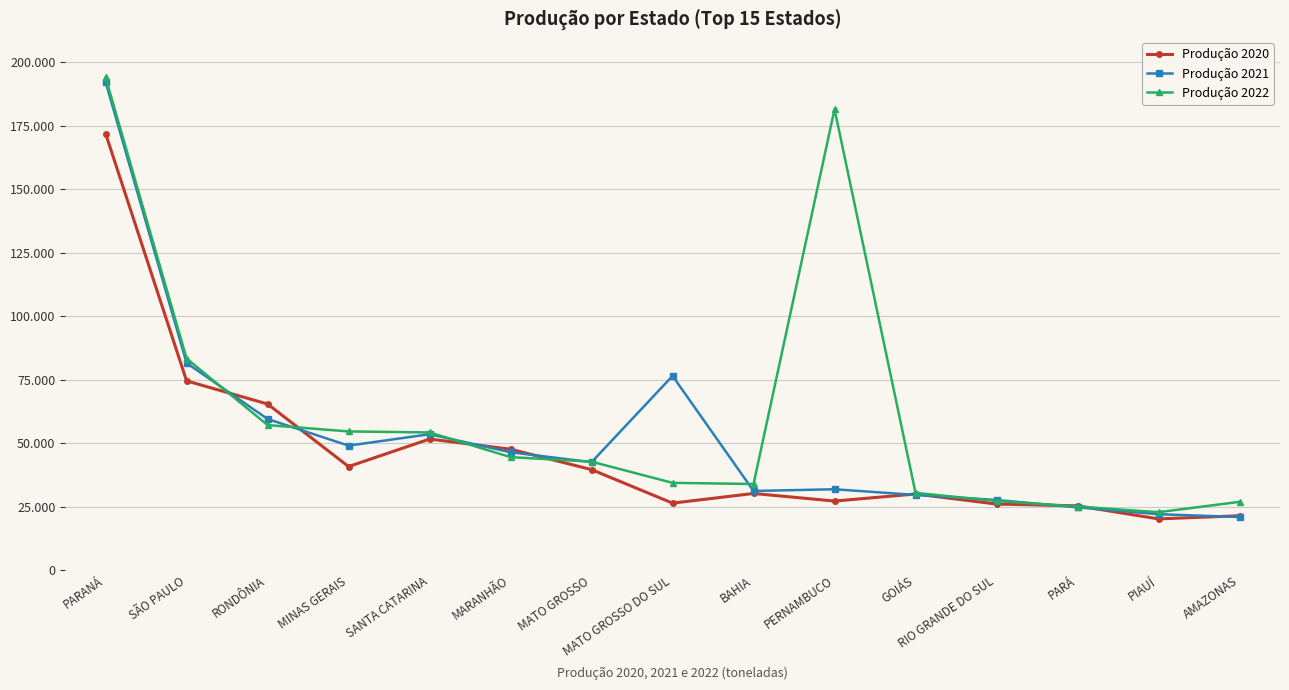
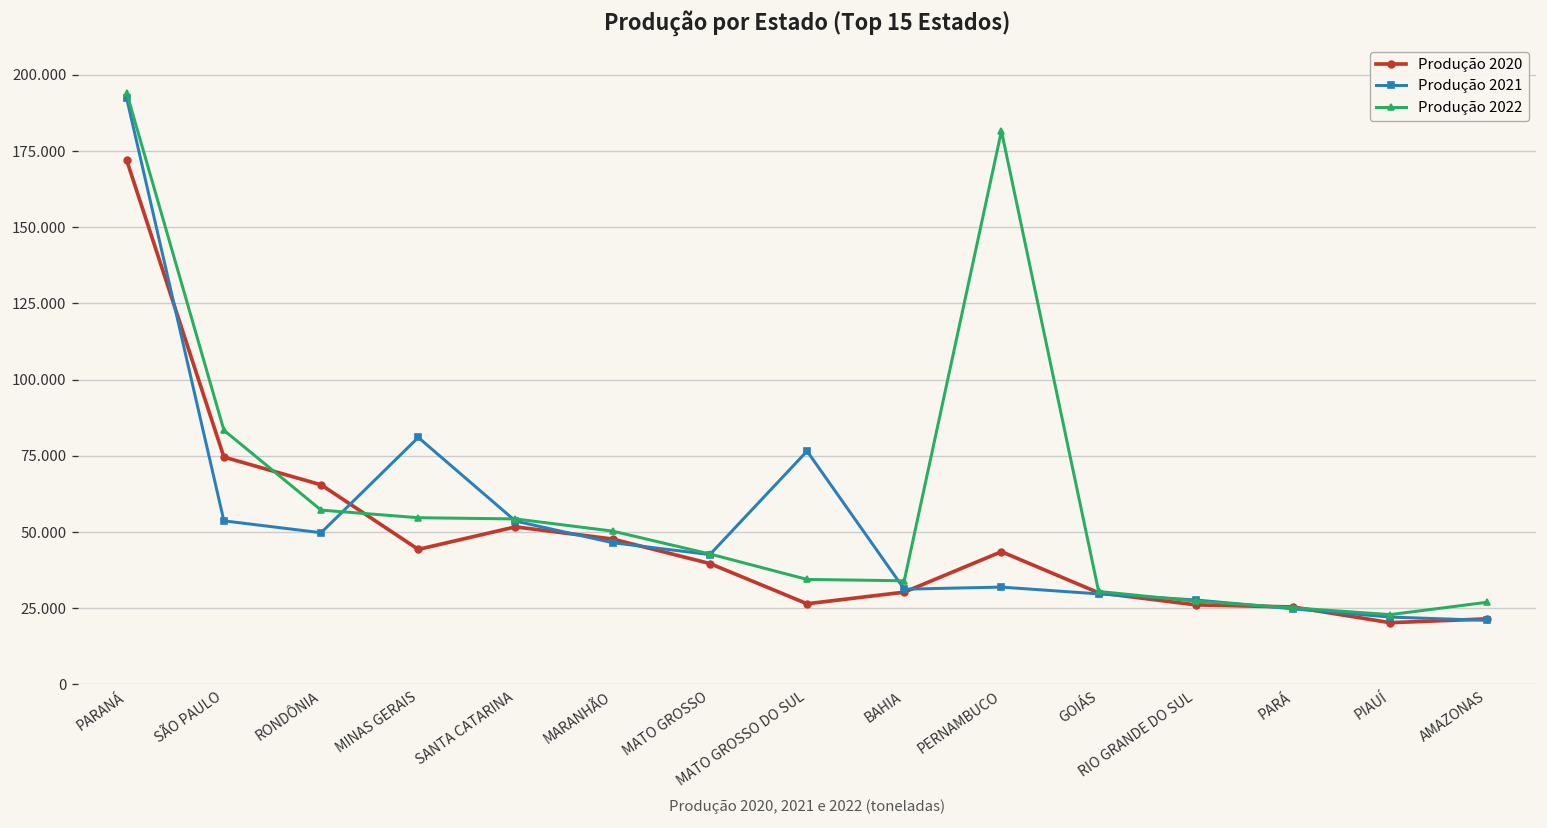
  {
    "Produção 2020": {
      "PARANÁ": 172,
      "SÃO PAULO": 75,
      "RONDÔNIA": 66,
-     "MINAS GERAIS": 41,
+     "MINAS GERAIS": 44,
      "SANTA CATARINA": 52,
      "MARANHÃO": 48,
      "MATO GROSSO": 40,
      "MATO GROSSO DO SUL": 26,
-     "PERNAMBUCO": 27,
+     "PERNAMBUCO": 44,
      "RIO GRANDE DO SUL": 26,
      "PIAUÍ": 20
    },
    "Produção 2021": {
      "PARANÁ": 192,
-     "SÃO PAULO": 82,
-     "RONDÔNIA": 60,
-     "MINAS GERAIS": 49,
+     "SÃO PAULO": 54,
+     "RONDÔNIA": 50,
+     "MINAS GERAIS": 81,
      "MARANHÃO": 47,
      "MATO GROSSO DO SUL": 77,
      "PERNAMBUCO": 32
    },
    "Produção 2022": {
      "PARANÁ": 194,
      "SÃO PAULO": 83,
      "RONDÔNIA": 57,
      "MINAS GERAIS": 55,
-     "MARANHÃO": 45,
+     "MARANHÃO": 50,
      "MATO GROSSO DO SUL": 34,
      "BAHIA": 34,
      "PERNAMBUCO": 182,
      "AMAZONAS": 27
    }
  }
